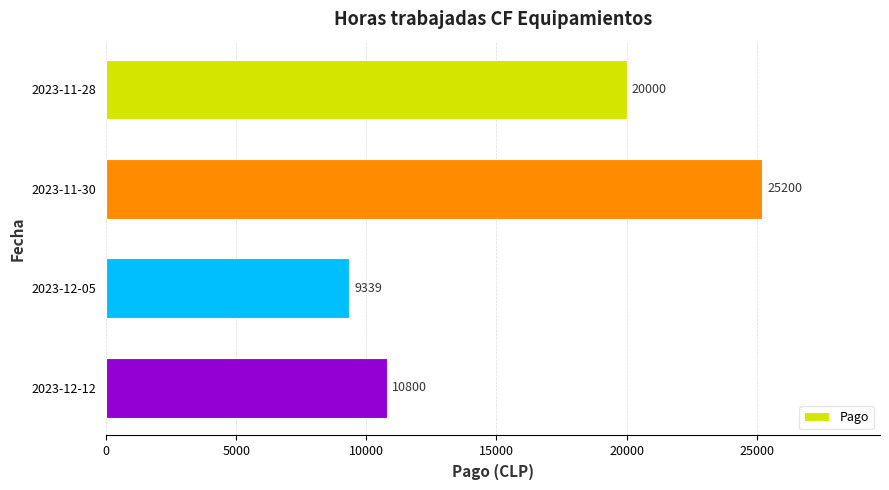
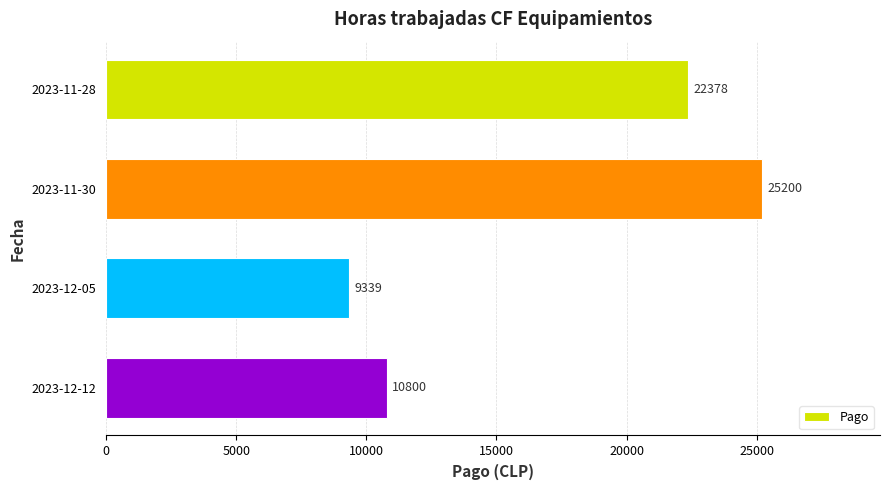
  {
-   "2023-11-28": 20000,
+   "2023-11-28": 22378,
    "2023-11-30": 25200,
    "2023-12-05": 9339,
    "2023-12-12": 10800
  }
